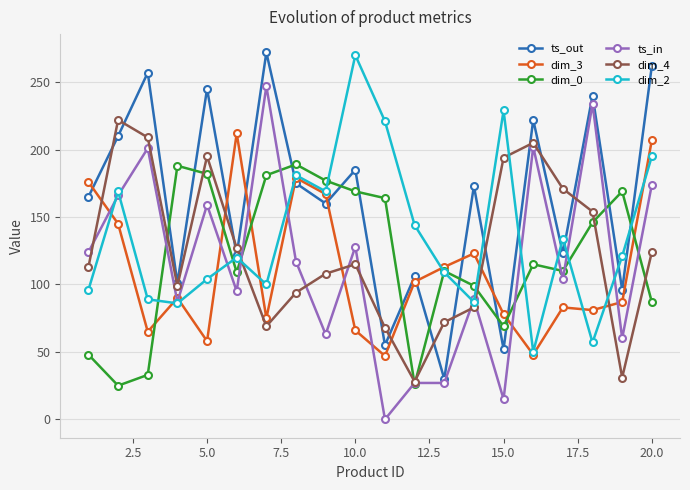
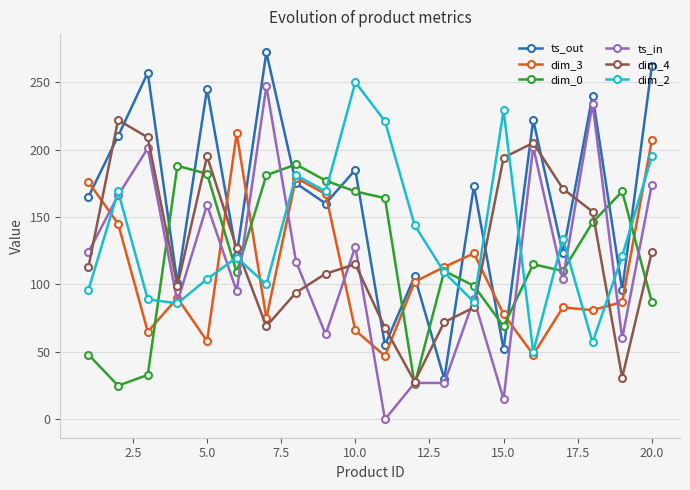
  {
    "ts_out": {
      "5.0": 245,
      "10.0": 185,
      "15.0": 52,
      "20.0": 262
    },
    "dim_3": {
      "5.0": 58,
      "10.0": 66,
      "15.0": 78,
      "20.0": 207
    },
    "dim_0": {
      "5.0": 182,
      "10.0": 169,
      "15.0": 69,
      "20.0": 87
    },
    "ts_in": {
      "5.0": 159,
      "10.0": 128,
      "15.0": 15,
      "20.0": 174
    },
    "dim_4": {
      "5.0": 195,
      "10.0": 115,
      "15.0": 194,
      "20.0": 124
    },
    "dim_2": {
      "5.0": 104,
-     "10.0": 270,
+     "10.0": 250,
      "15.0": 229,
      "20.0": 195
    }
  }
